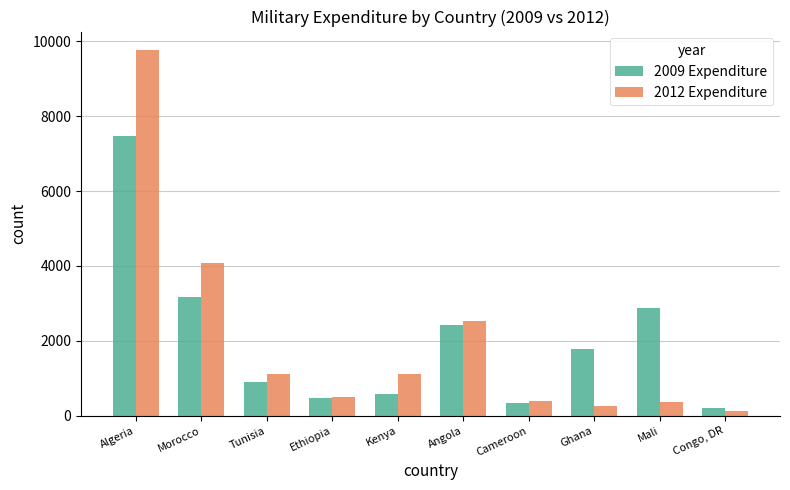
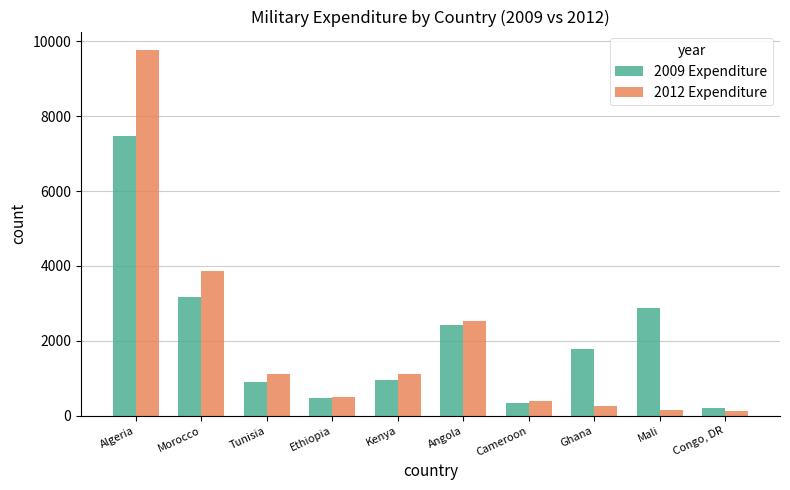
  {
    "2009 Expenditure": {
      "Algeria": 7500,
      "Morocco": 3200,
      "Tunisia": 900,
      "Ethiopia": 500,
-     "Kenya": 600,
+     "Kenya": 900,
      "Angola": 2400,
      "Cameroon": 300,
      "Ghana": 1800,
      "Mali": 2900,
      "Congo, DR": 200
    },
    "2012 Expenditure": {
      "Algeria": 9800,
-     "Morocco": 4100,
+     "Morocco": 3900,
      "Tunisia": 1100,
      "Ethiopia": 500,
      "Kenya": 1100,
      "Angola": 2500,
      "Cameroon": 400,
      "Ghana": 300,
-     "Mali": 400,
+     "Mali": 200,
      "Congo, DR": 100
    }
  }
